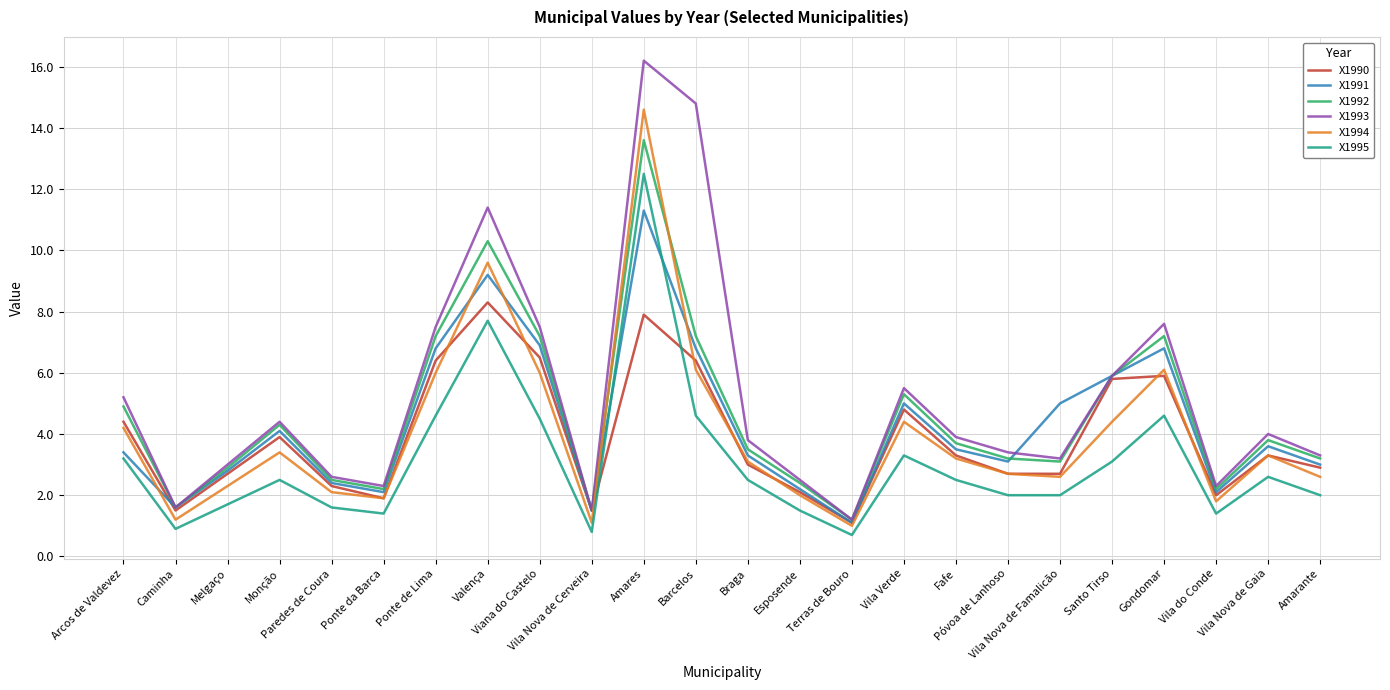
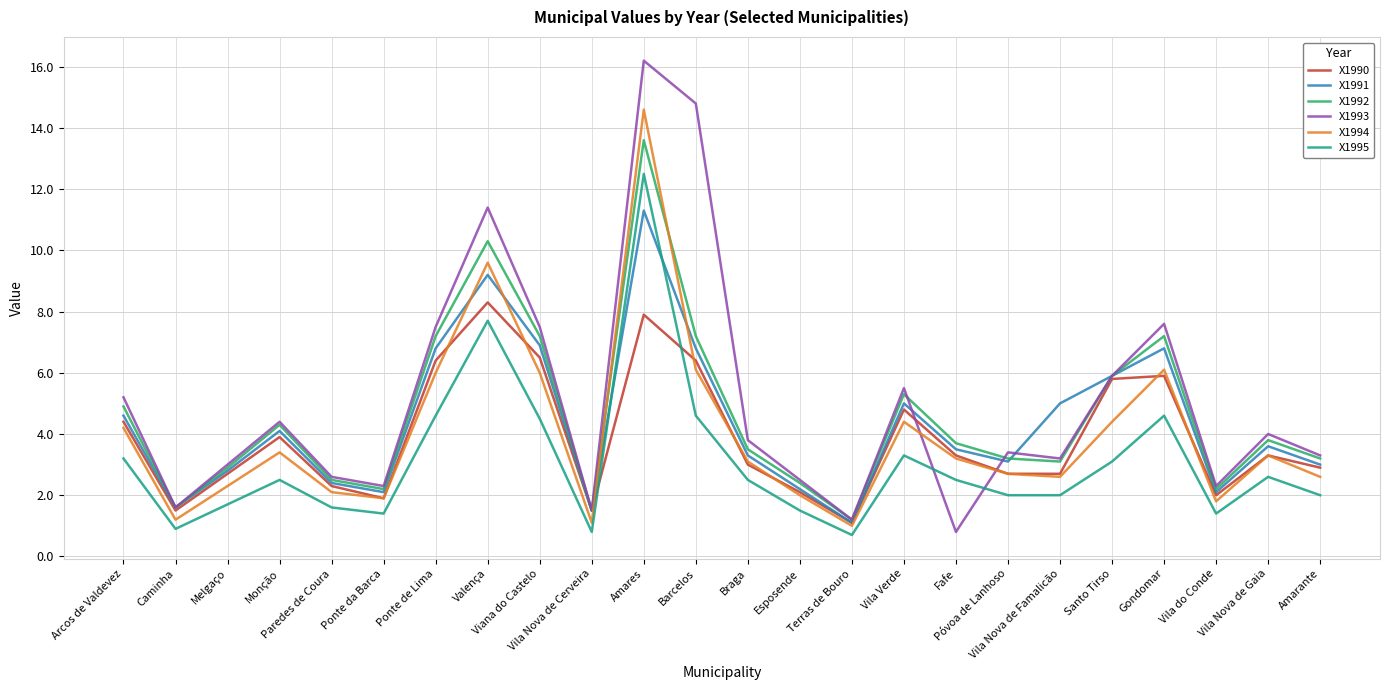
  {
    "X1990": {
      "Arcos de Valdevez": 4.4,
      "Caminha": 1.5,
      "Melgaço": 2.7,
      "Monção": 3.9,
      "Paredes de Coura": 2.3,
      "Ponte de Lima": 6.4,
      "Valença": 8.3,
      "Viana do Castelo": 6.5,
      "Amares": 7.9,
      "Barcelos": 6.4,
      "Braga": 3.0,
      "Esposende": 2.1,
      "Vila Verde": 4.8,
      "Fafe": 3.3,
      "Vila Nova de Famalicão": 2.7,
      "Santo Tirso": 5.8,
      "Gondomar": 5.9,
      "Vila do Conde": 2.0,
      "Amarante": 2.9
    },
    "X1991": {
-     "Arcos de Valdevez": 3.4,
+     "Arcos de Valdevez": 4.6,
      "Melgaço": 2.8,
      "Monção": 4.1,
      "Paredes de Coura": 2.4,
      "Ponte da Barca": 2.1,
      "Ponte de Lima": 6.8,
      "Valença": 9.2,
      "Viana do Castelo": 6.9,
      "Amares": 11.3,
      "Barcelos": 6.8,
      "Braga": 3.3,
      "Esposende": 2.2,
      "Vila Verde": 5.0,
      "Fafe": 3.5,
      "Póvoa de Lanhoso": 3.1,
      "Vila Nova de Famalicão": 5.0,
      "Gondomar": 6.8,
      "Vila do Conde": 2.1,
      "Vila Nova de Gaia": 3.6,
      "Amarante": 3.0
    },
    "X1993": {
      "Arcos de Valdevez": 5.2,
      "Melgaço": 3.0,
      "Monção": 4.4,
      "Paredes de Coura": 2.6,
      "Ponte da Barca": 2.3,
      "Ponte de Lima": 7.5,
      "Valença": 11.4,
      "Viana do Castelo": 7.5,
      "Amares": 16.2,
      "Barcelos": 14.8,
      "Braga": 3.8,
      "Esposende": 2.5,
      "Vila Verde": 5.5,
-     "Fafe": 3.9,
+     "Fafe": 0.8,
      "Póvoa de Lanhoso": 3.4,
      "Vila Nova de Famalicão": 3.2,
      "Gondomar": 7.6,
      "Vila do Conde": 2.3,
      "Vila Nova de Gaia": 4.0,
      "Amarante": 3.3
    },
    "X1994": {
      "Arcos de Valdevez": 4.2,
      "Caminha": 1.2,
      "Melgaço": 2.3,
      "Monção": 3.4,
      "Paredes de Coura": 2.1,
      "Ponte de Lima": 6.0,
      "Valença": 9.6,
      "Viana do Castelo": 6.0,
      "Vila Nova de Cerveira": 1.1,
      "Amares": 14.6,
      "Barcelos": 6.1,
      "Braga": 3.1,
      "Esposende": 2.0,
      "Terras de Bouro": 1.0,
      "Vila Verde": 4.4,
      "Fafe": 3.2,
      "Vila Nova de Famalicão": 2.6,
      "Santo Tirso": 4.4,
      "Gondomar": 6.1,
      "Vila do Conde": 1.8,
      "Amarante": 2.6
    }
  }
